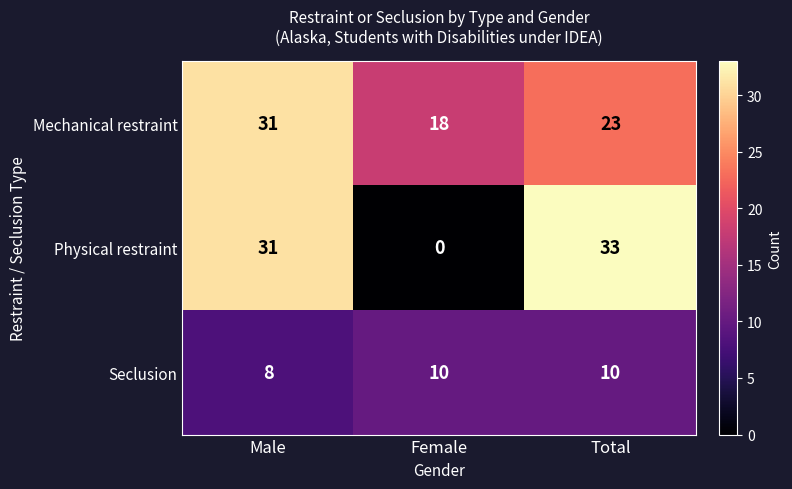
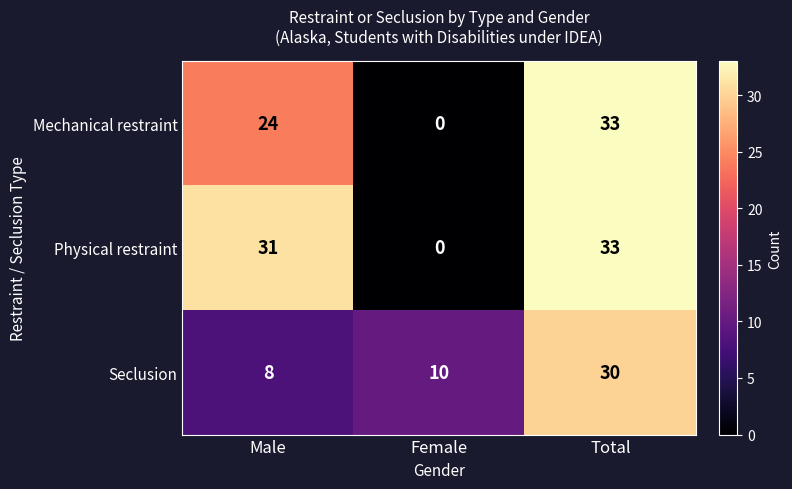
  {
    "Mechanical restraint": {
-     "Male": 31,
-     "Female": 18,
-     "Total": 23
+     "Male": 24,
+     "Female": 0,
+     "Total": 33
    },
    "Physical restraint": {
      "Male": 31,
      "Female": 0,
      "Total": 33
    },
    "Seclusion": {
      "Male": 8,
      "Female": 10,
-     "Total": 10
+     "Total": 30
    }
  }
